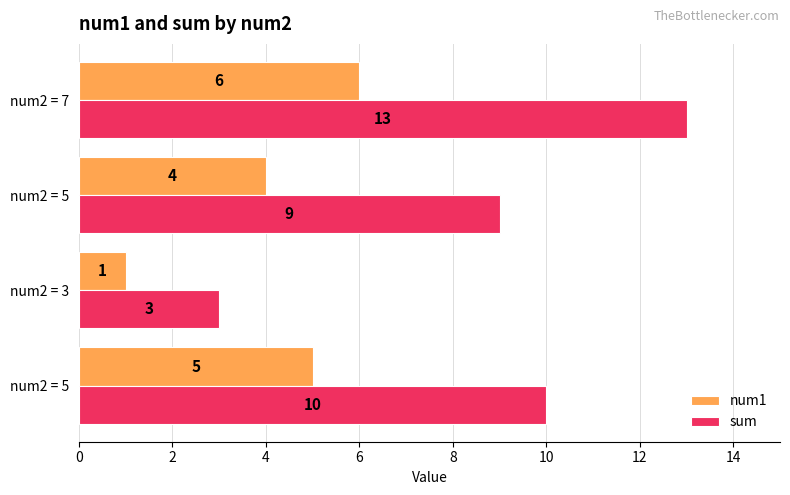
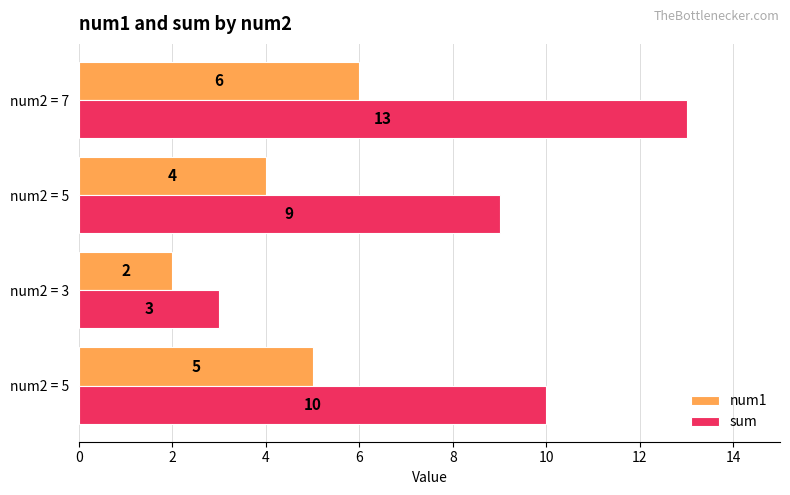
  {
    "num1": {
      "num2 = 7": 6,
-     "num2 = 3": 1
+     "num2 = 3": 2
    },
    "sum": {
      "num2 = 7": 13,
      "num2 = 3": 3
    }
  }
